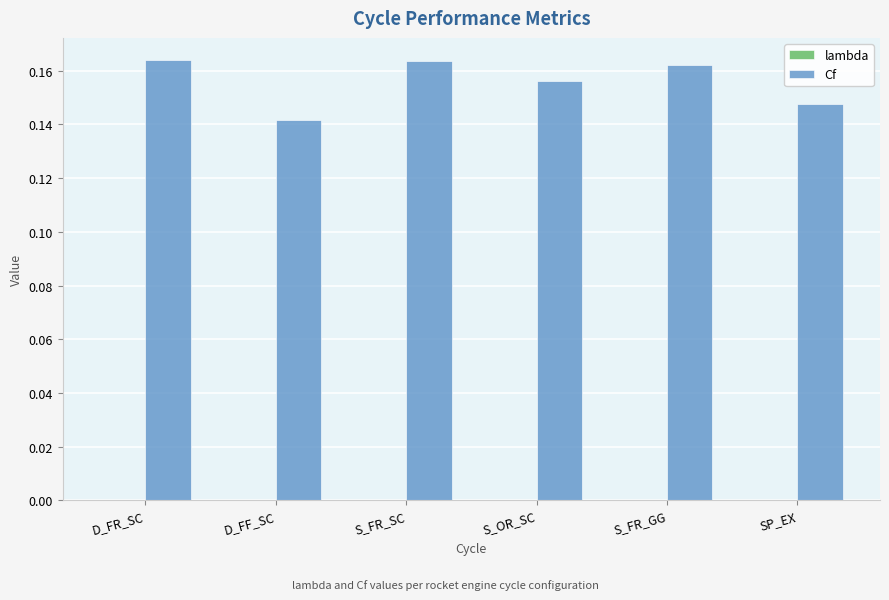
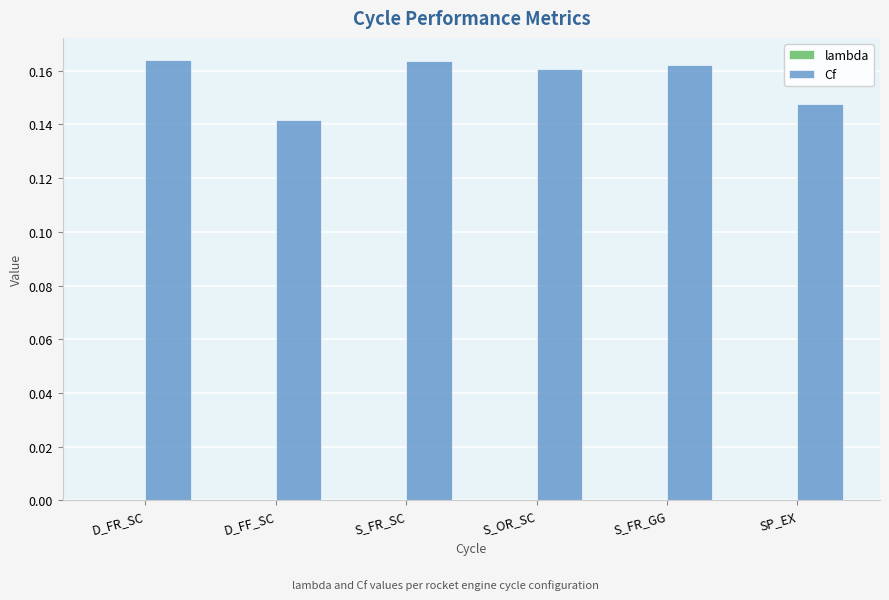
  {
    "Cf": {
      "D_FR_SC": 0.164,
      "D_FF_SC": 0.142,
      "S_FR_SC": 0.164,
-     "S_OR_SC": 0.156,
+     "S_OR_SC": 0.161,
      "S_FR_GG": 0.162,
      "SP_EX": 0.148
    }
  }
